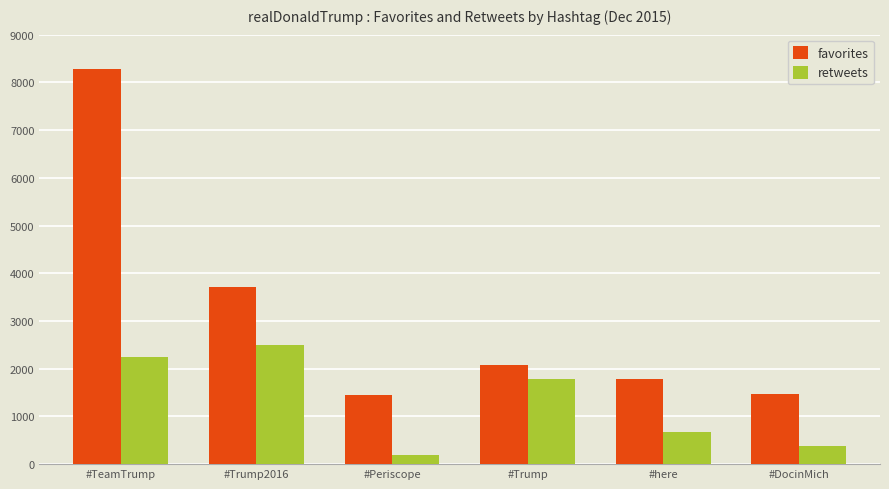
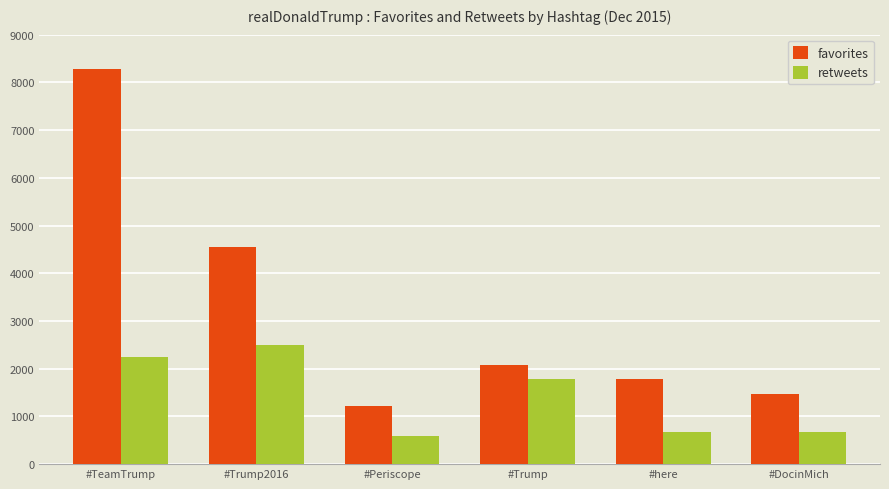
  {
    "favorites": {
      "#TeamTrump": 8300,
-     "#Trump2016": 3700,
-     "#Periscope": 1400,
+     "#Trump2016": 4500,
+     "#Periscope": 1200,
      "#Trump": 2100,
      "#here": 1800,
      "#DocinMich": 1500
    },
    "retweets": {
      "#TeamTrump": 2200,
      "#Trump2016": 2500,
-     "#Periscope": 200,
+     "#Periscope": 600,
      "#Trump": 1800,
      "#here": 700,
-     "#DocinMich": 400
+     "#DocinMich": 700
    }
  }
